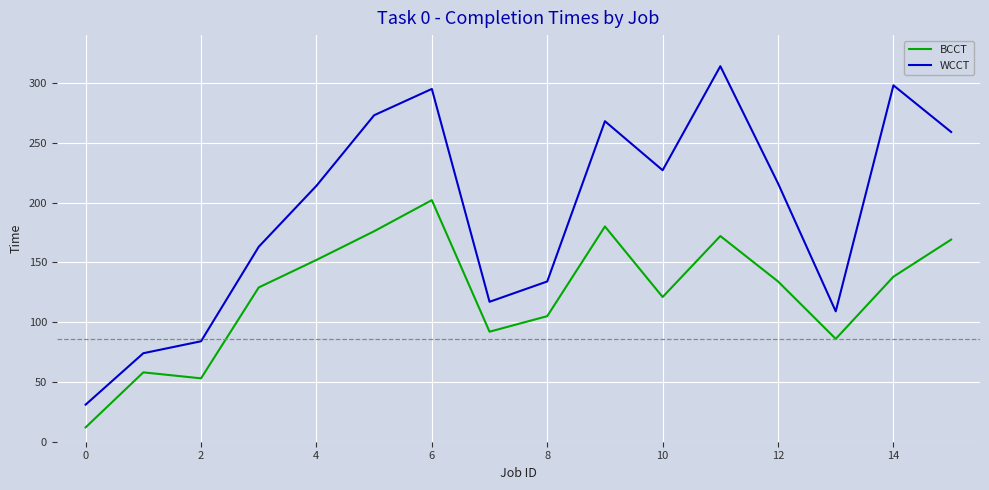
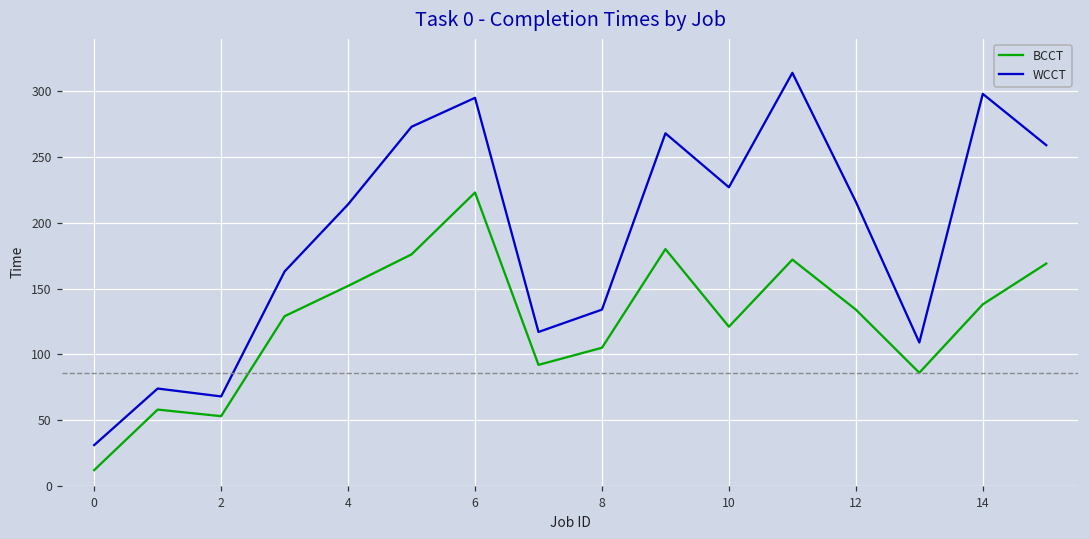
  {
    "BCCT": {
      "0": 12,
      "2": 53,
      "4": 152,
-     "6": 202,
+     "6": 223,
      "8": 105,
      "10": 121,
      "12": 134,
      "14": 138
    },
    "WCCT": {
      "0": 31,
-     "2": 84,
+     "2": 68,
      "4": 214,
      "6": 295,
      "8": 134,
      "10": 227,
      "12": 216,
      "14": 298
    }
  }
